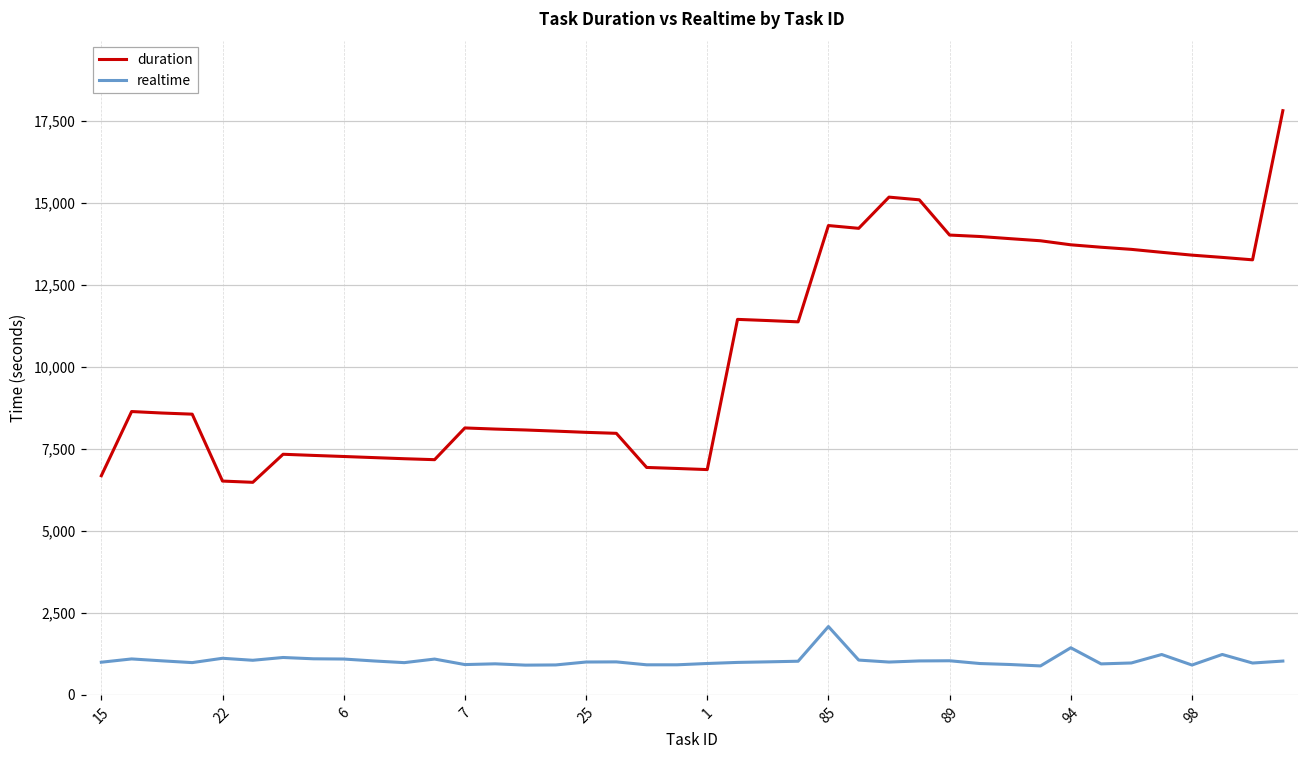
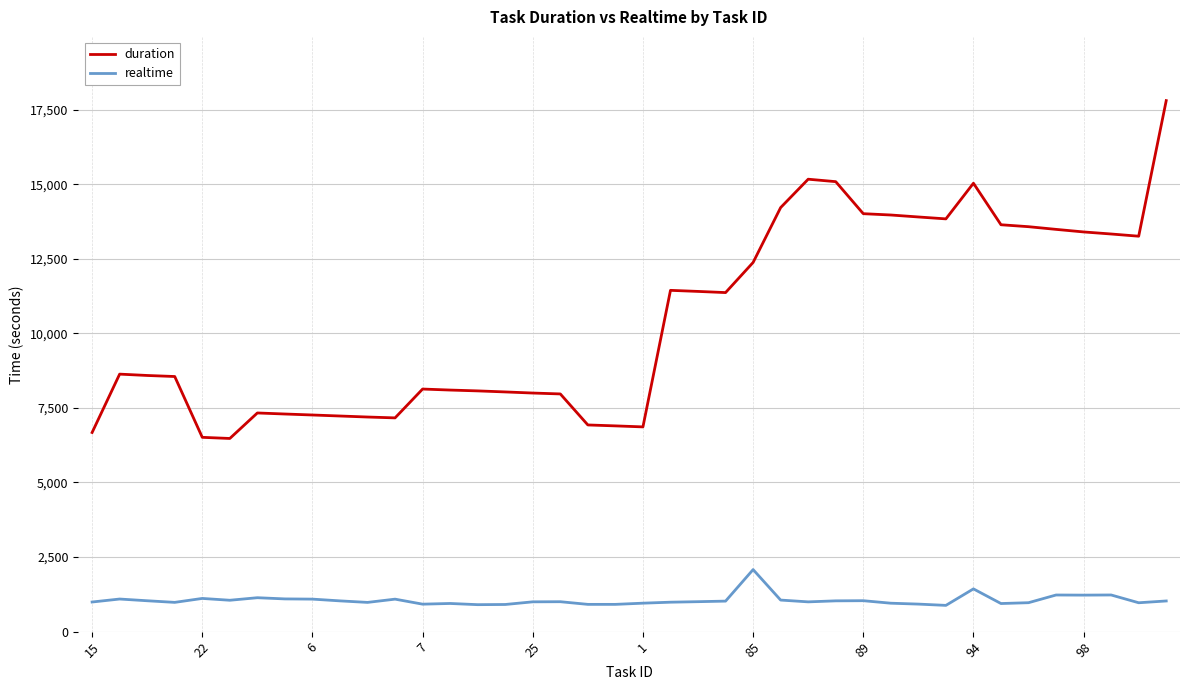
  {
    "duration": {
-     "85": "14,300",
+     "85": "12,400",
      "89": "14,000",
-     "94": "13,700",
+     "94": "15,000",
      "98": "13,400"
    },
    "realtime": {
      "85": "2,100",
      "89": "1,000",
      "94": "1,400",
-     "98": "900"
+     "98": "1,200"
    }
  }
